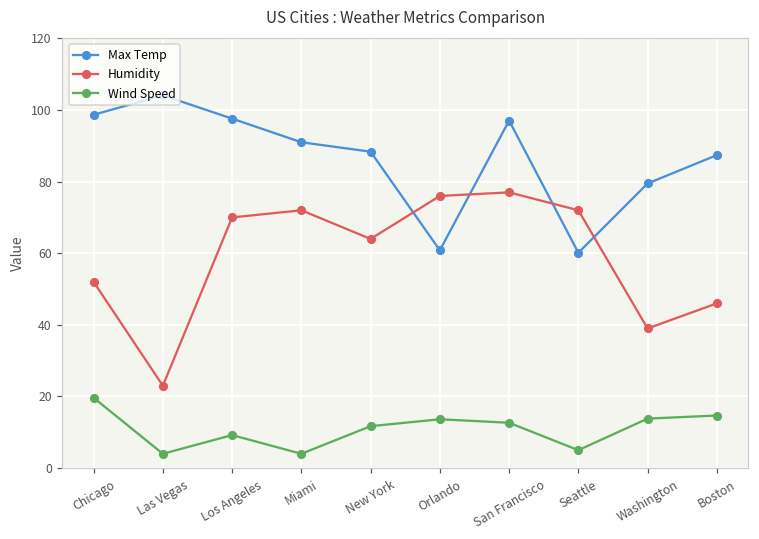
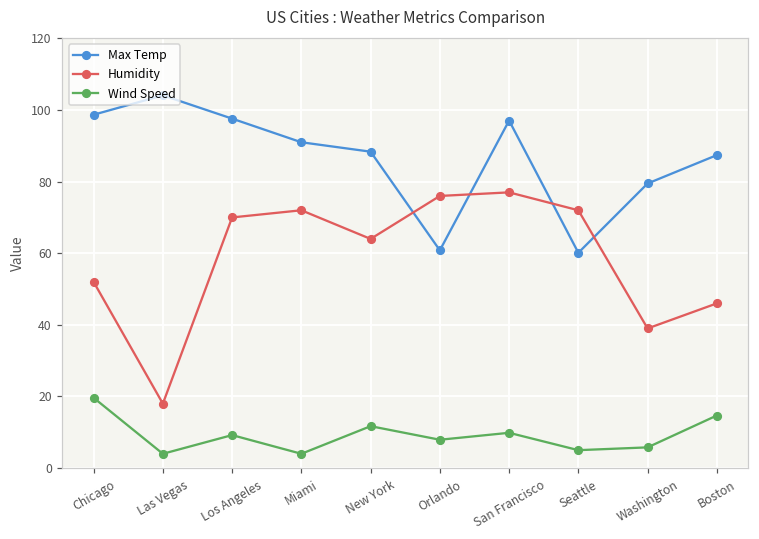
  {
    "Max Temp": {
      "Chicago": 99,
      "Los Angeles": 98,
      "Miami": 91,
      "New York": 88,
      "Orlando": 61,
      "San Francisco": 97,
      "Seattle": 60,
      "Washington": 79,
      "Boston": 87
    },
    "Humidity": {
      "Chicago": 52,
-     "Las Vegas": 23,
+     "Las Vegas": 18,
      "Los Angeles": 70,
      "Miami": 72,
      "New York": 64,
      "Orlando": 76,
      "San Francisco": 77,
      "Seattle": 72,
      "Washington": 39,
      "Boston": 46
    },
    "Wind Speed": {
      "Chicago": 20,
      "Las Vegas": 4,
      "Los Angeles": 9,
      "Miami": 4,
      "New York": 12,
-     "Orlando": 14,
-     "San Francisco": 13,
+     "Orlando": 8,
+     "San Francisco": 10,
      "Seattle": 5,
-     "Washington": 14,
+     "Washington": 6,
      "Boston": 15
    }
  }
